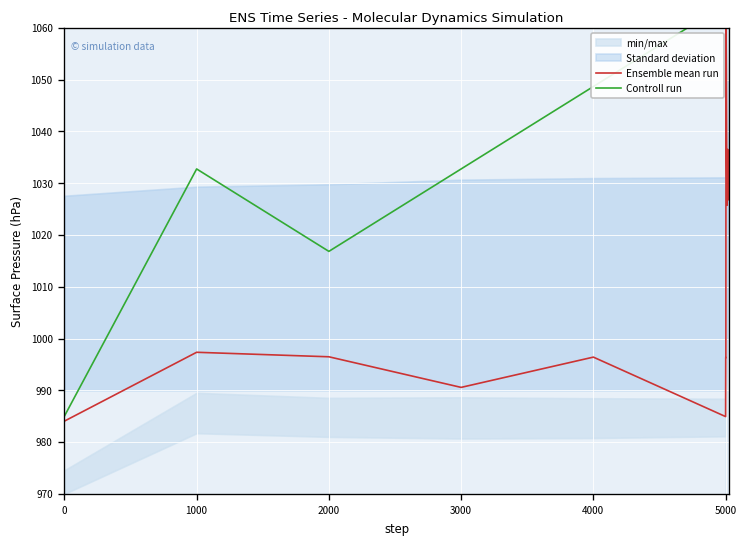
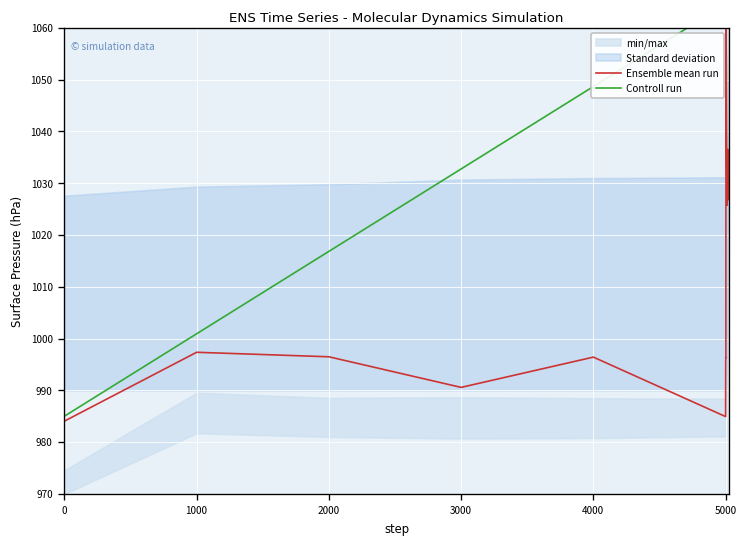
  {
    "Ensemble mean run": {
      "0": 984,
      "1000": 997,
      "2000": 996,
      "3000": 991,
      "4000": 996,
      "5000": 985
    },
    "Controll run": {
      "0": 985,
-     "1000": 1033,
+     "1000": 1001,
      "2000": 1017,
      "3000": 1033
    }
  }
